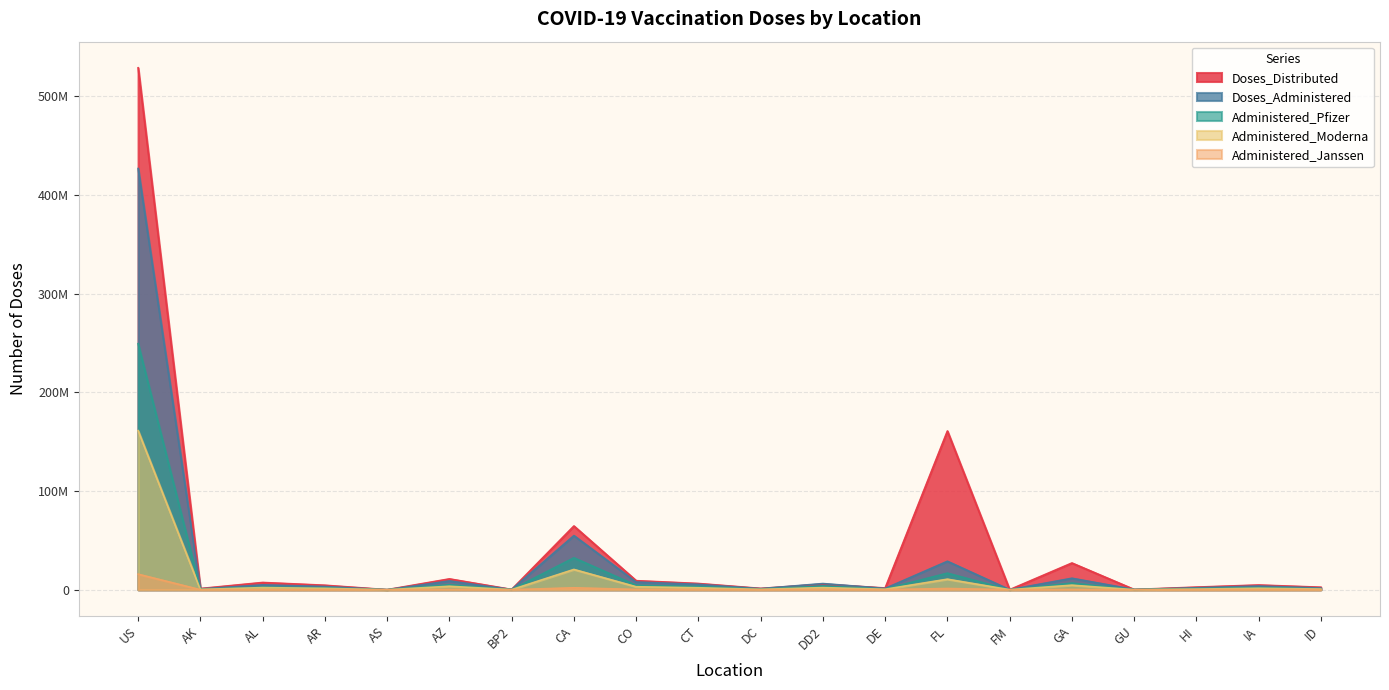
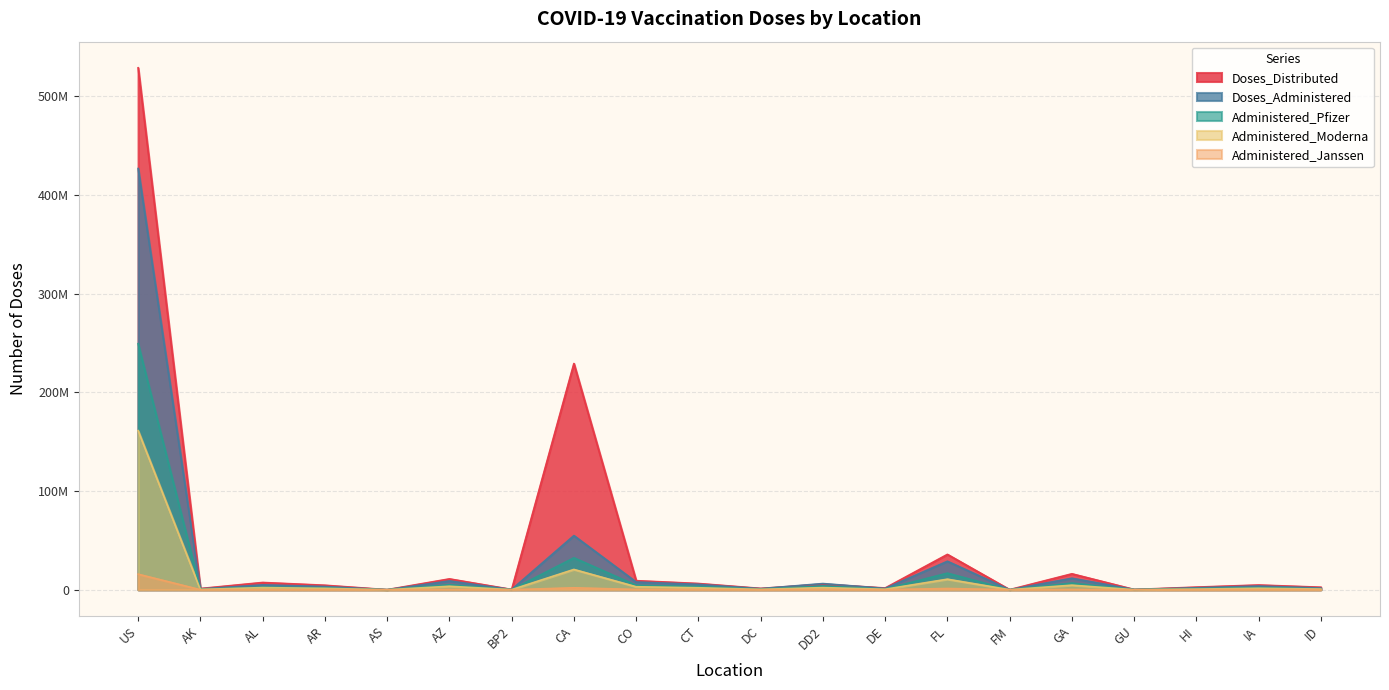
  {
    "Doses_Distributed": {
      "US": 530000000,
-     "CA": 60000000,
-     "FL": 160000000,
-     "GA": 30000000
+     "CA": 230000000,
+     "FL": 40000000,
+     "GA": 20000000
    }
  }
